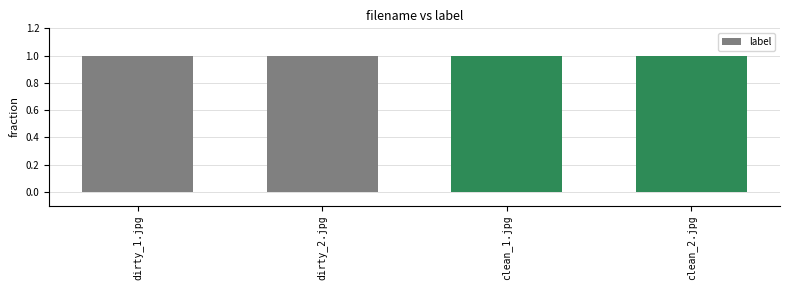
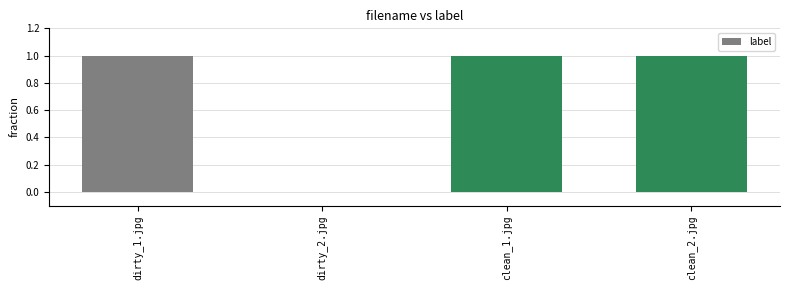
  {
    "dirty_1.jpg": 1,
-   "dirty_2.jpg": 1,
+   "dirty_2.jpg": 0,
    "clean_1.jpg": 1,
    "clean_2.jpg": 1
  }
